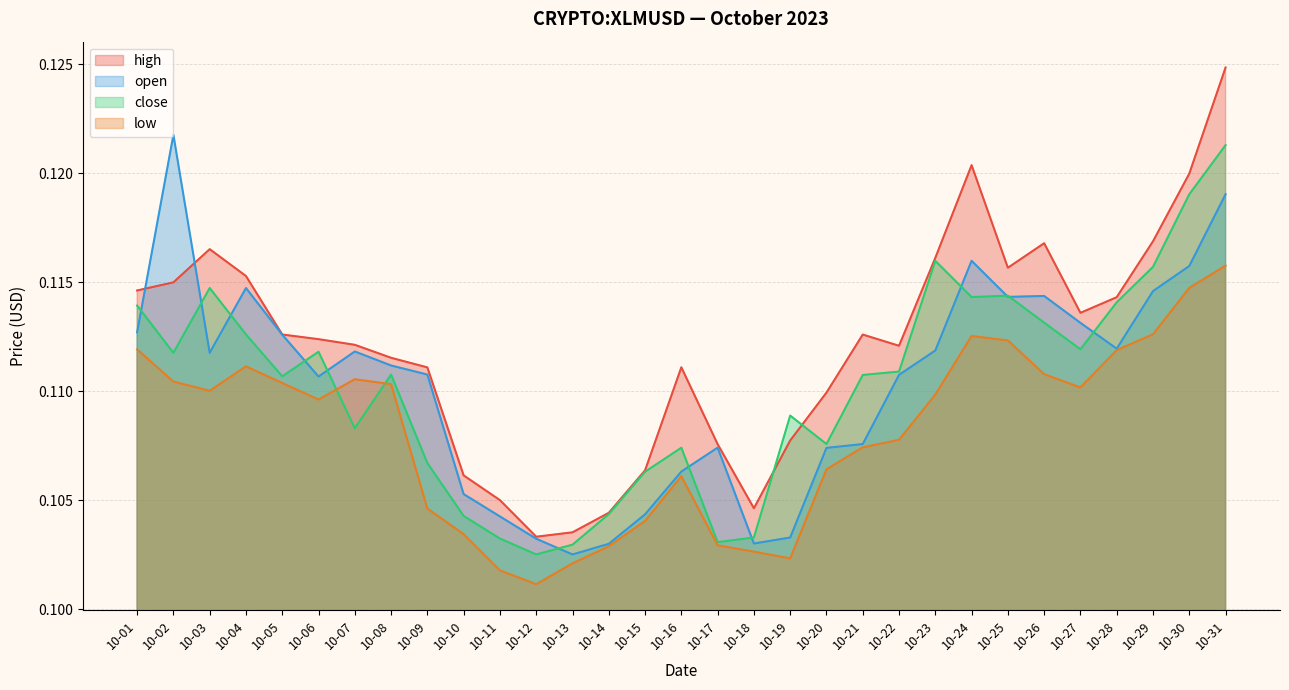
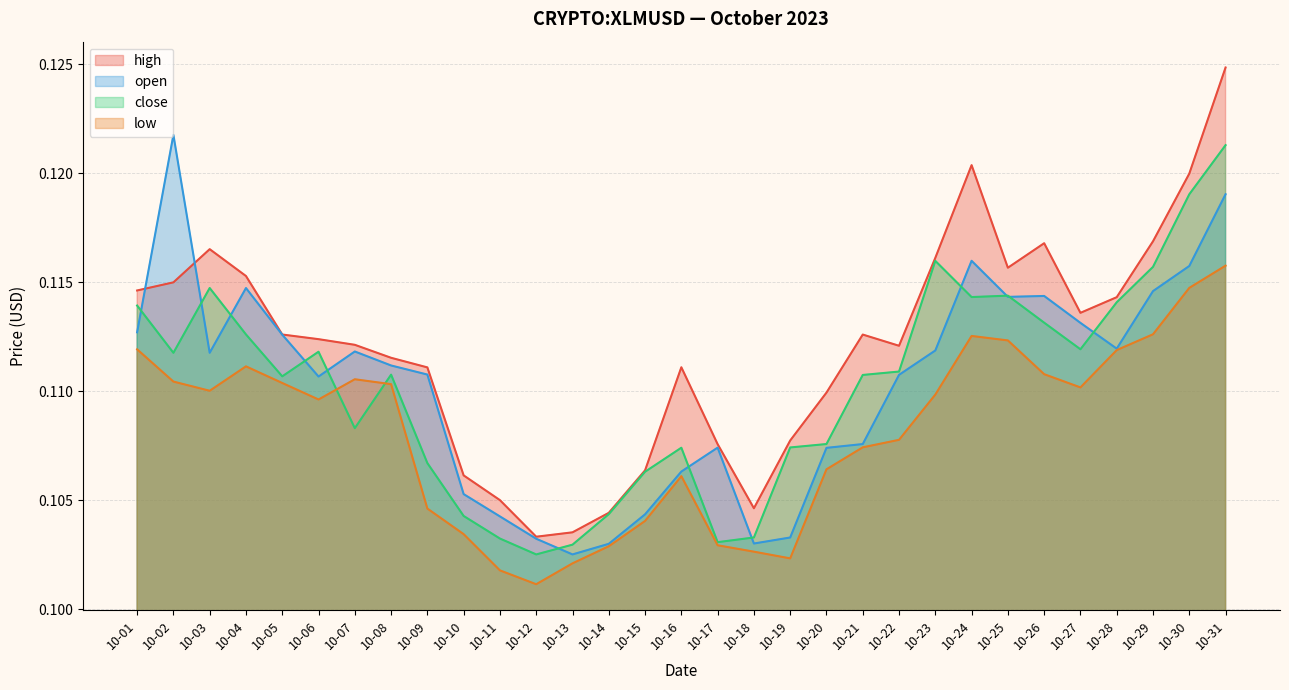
  {
    "open": {
      "10-01": 0.1127,
      "10-03": 0.1118,
      "10-04": 0.1147,
      "10-06": 0.1107,
      "10-07": 0.1118,
      "10-08": 0.1112,
      "10-09": 0.1108,
      "10-10": 0.1053,
      "10-11": 0.1043,
      "10-13": 0.1025,
      "10-15": 0.1043,
      "10-16": 0.1063,
      "10-17": 0.1074,
      "10-18": 0.1030,
      "10-19": 0.1033,
      "10-20": 0.1074,
      "10-21": 0.1076,
      "10-22": 0.1107,
      "10-23": 0.1119,
      "10-24": 0.1160,
      "10-26": 0.1144,
      "10-27": 0.1131,
      "10-29": 0.1146,
      "10-30": 0.1157,
      "10-31": 0.1190
    },
    "close": {
      "10-01": 0.1139,
      "10-02": 0.1118,
      "10-03": 0.1147,
      "10-04": 0.1126,
      "10-05": 0.1107,
      "10-06": 0.1118,
      "10-07": 0.1083,
      "10-08": 0.1108,
      "10-09": 0.1067,
      "10-10": 0.1043,
      "10-11": 0.1032,
      "10-12": 0.1025,
      "10-13": 0.1030,
      "10-16": 0.1074,
      "10-17": 0.1031,
      "10-18": 0.1033,
-     "10-19": 0.1089,
+     "10-19": 0.1074,
      "10-20": 0.1076,
      "10-21": 0.1107,
      "10-22": 0.1109,
      "10-23": 0.1160,
      "10-24": 0.1143,
      "10-26": 0.1131,
      "10-27": 0.1119,
      "10-28": 0.1141,
      "10-29": 0.1157,
      "10-30": 0.1190,
      "10-31": 0.1213
    }
  }
